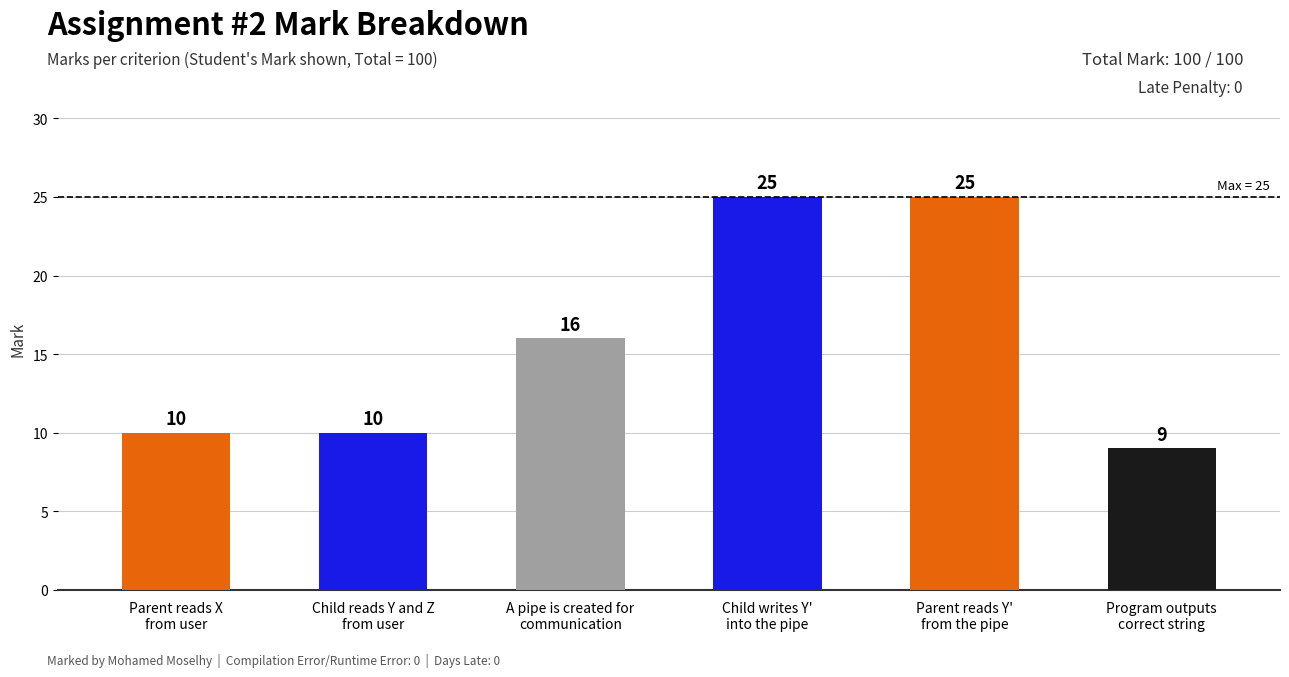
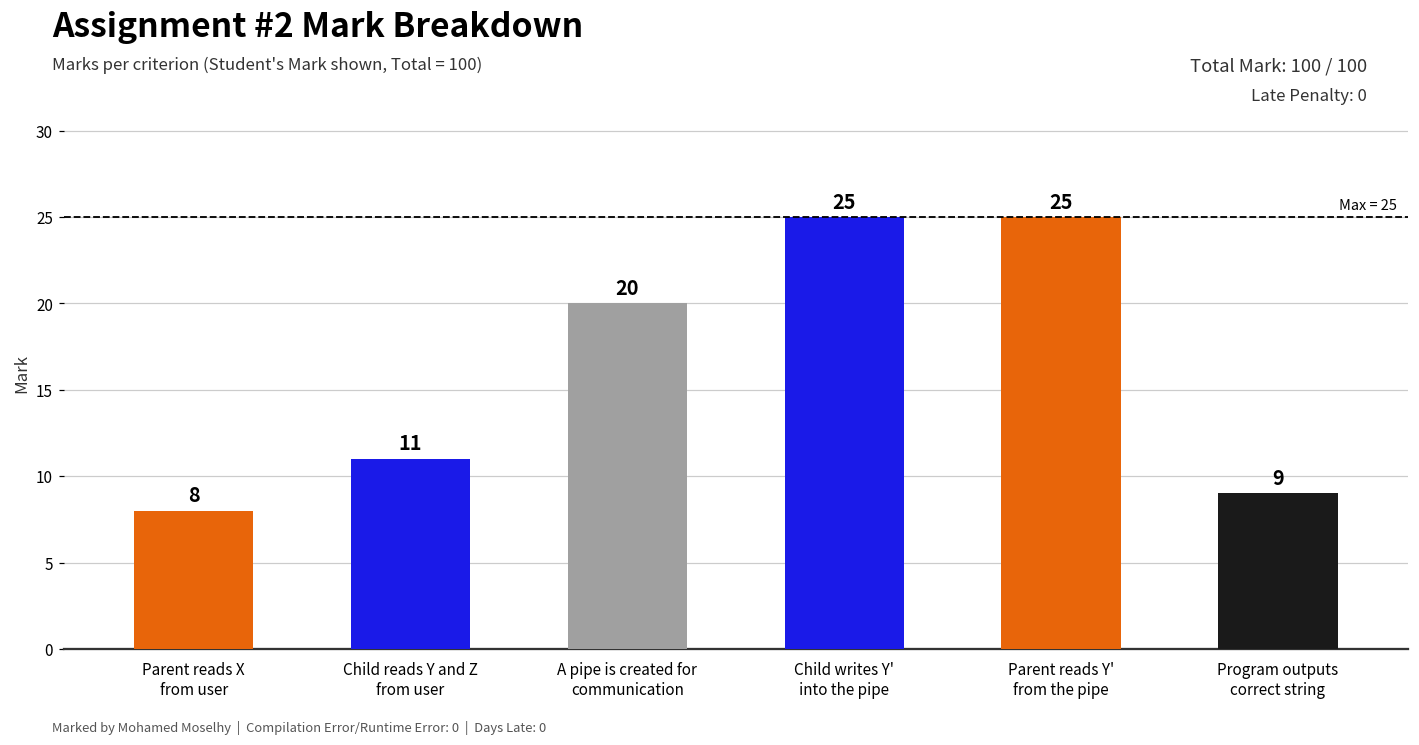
  {
-   "Parent reads X from user": 10,
-   "Child reads Y and Z from user": 10,
-   "A pipe is created for communication": 16,
+   "Parent reads X from user": 8,
+   "Child reads Y and Z from user": 11,
+   "A pipe is created for communication": 20,
    "Child writes Y' into the pipe": 25,
    "Parent reads Y' from the pipe": 25,
    "Program outputs correct string": 9
  }
